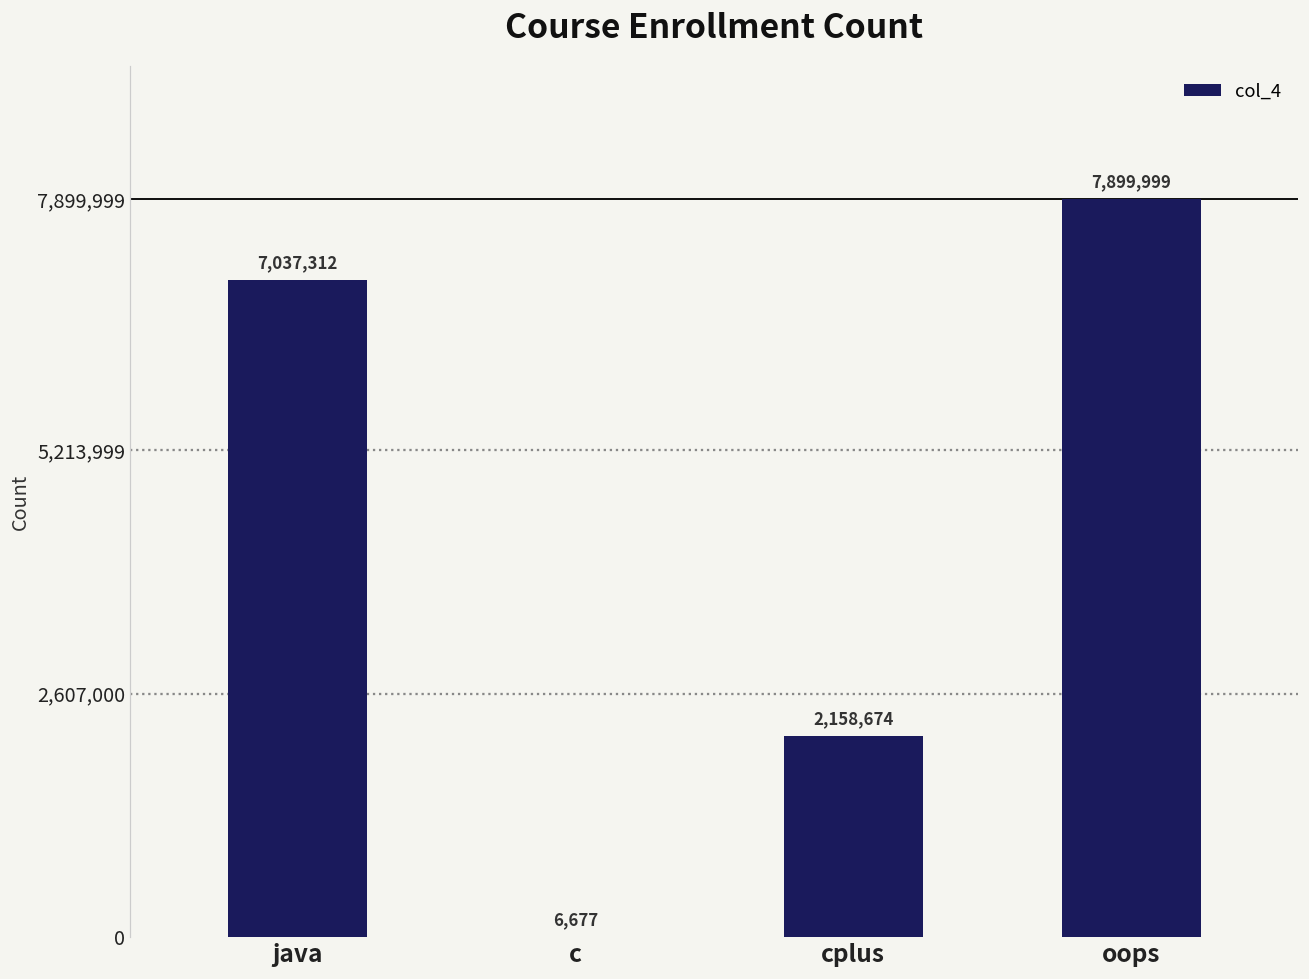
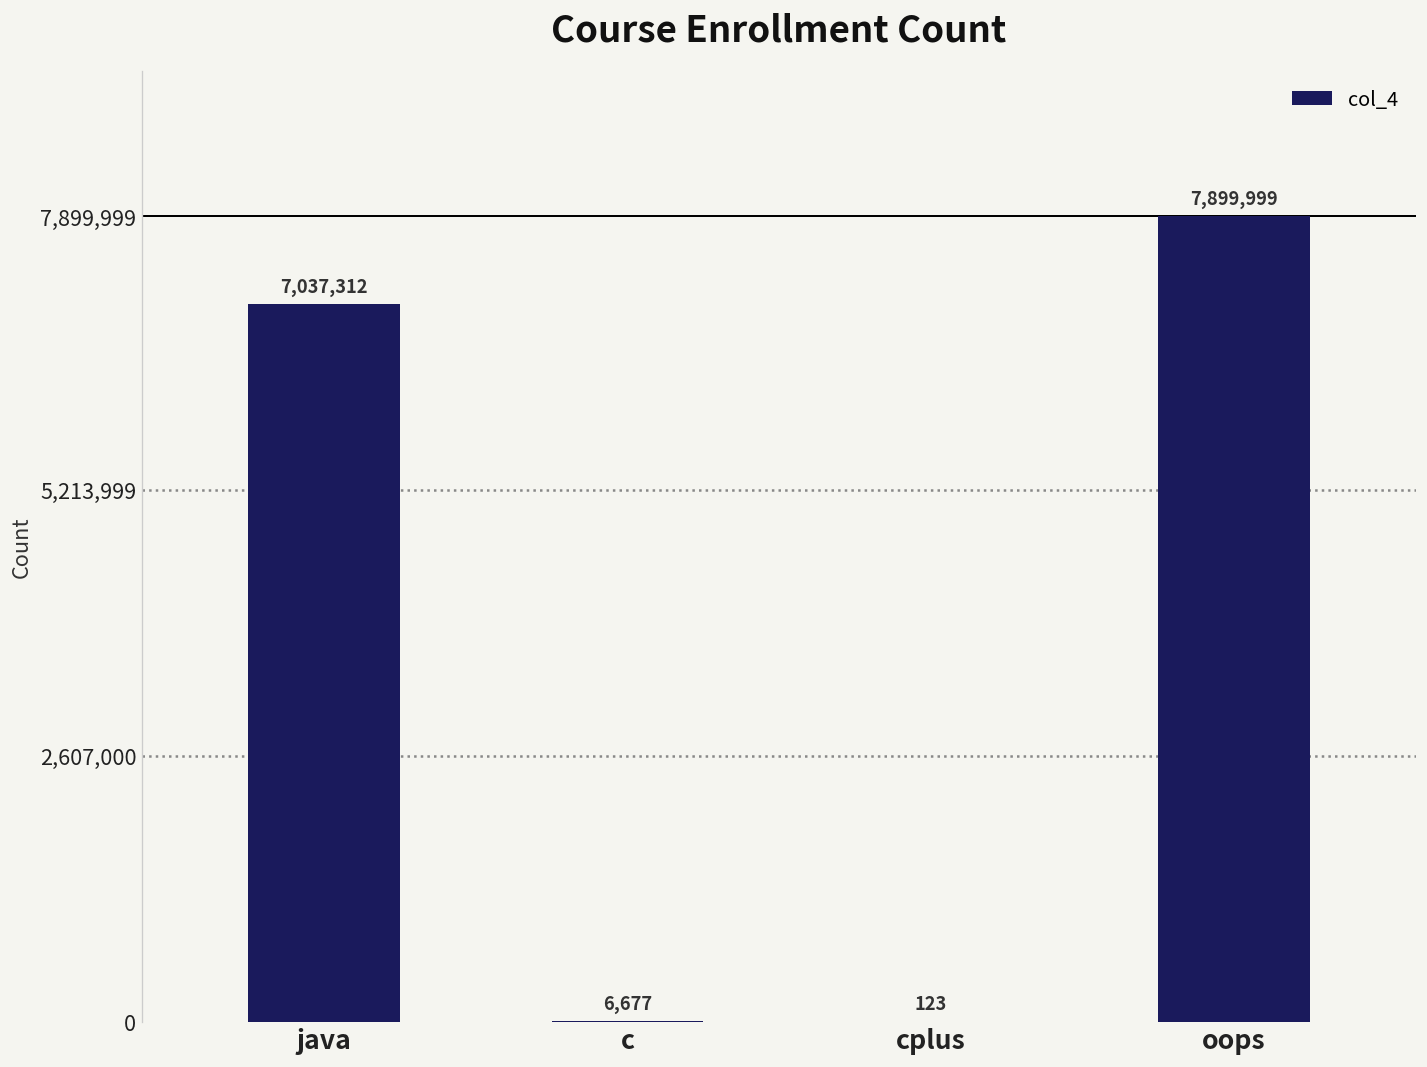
  {
    "java": "7,037,312",
    "c": "6,677",
-   "cplus": "2,158,674",
+   "cplus": "123",
    "oops": "7,899,999"
  }
